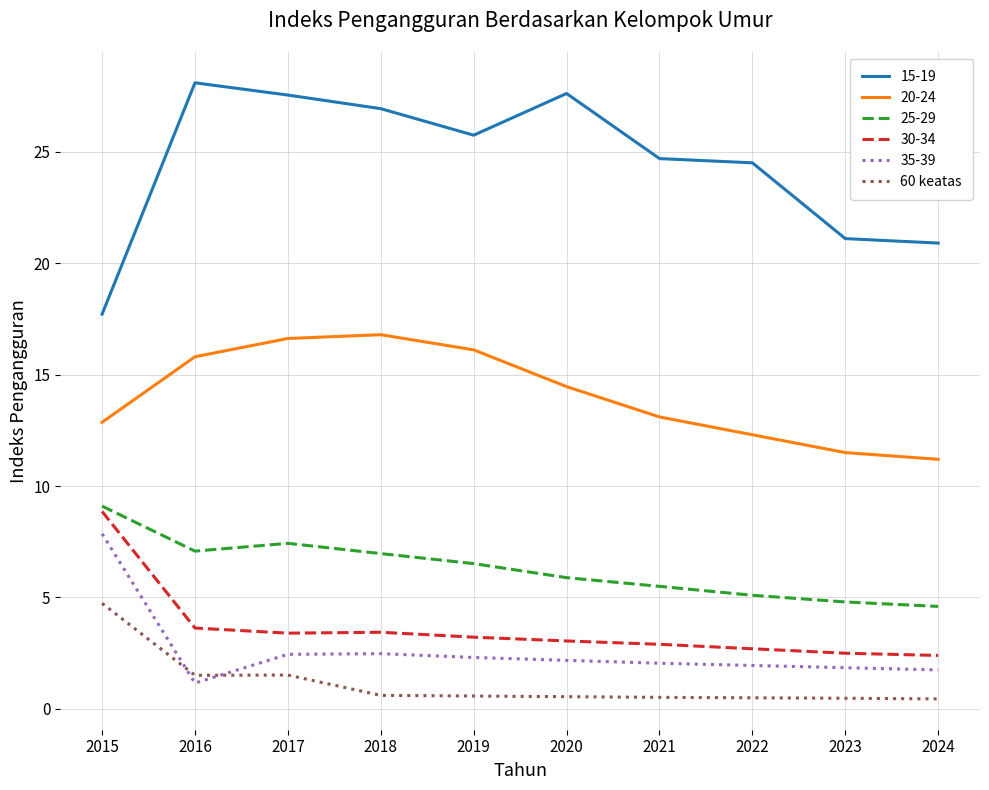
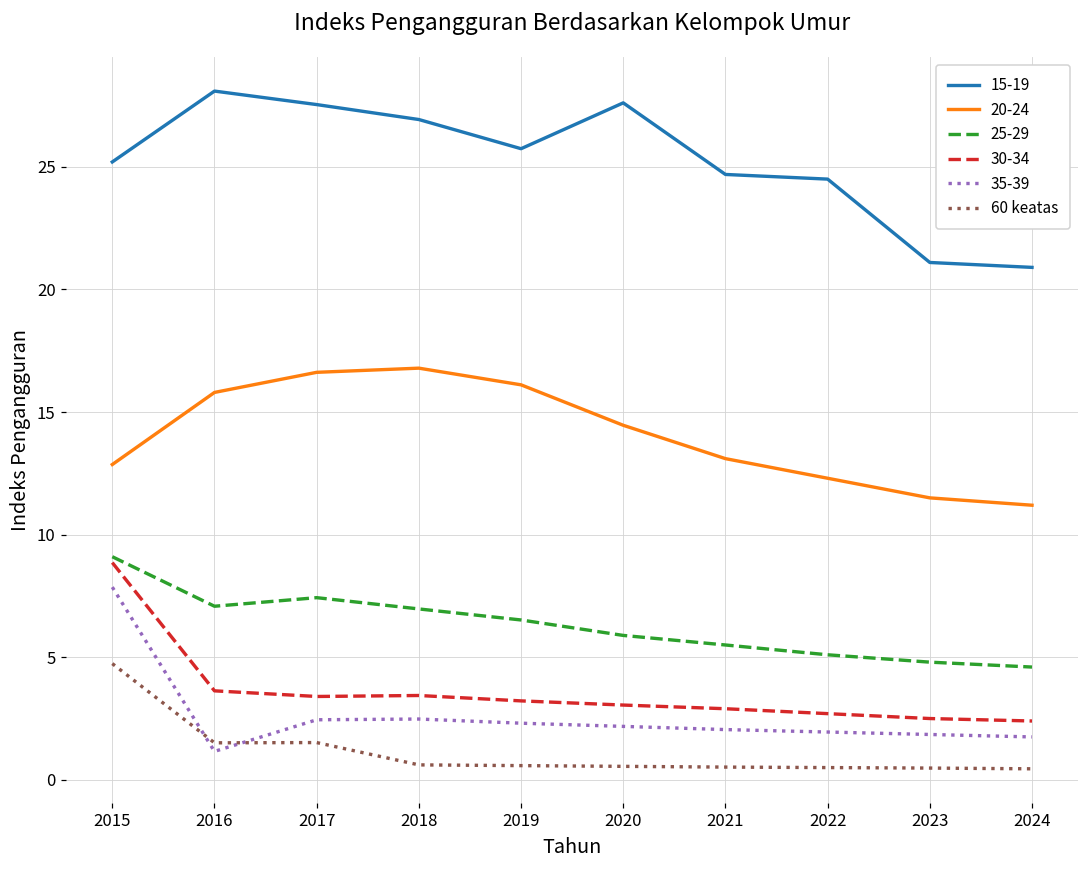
  {
    "15-19": {
-     "2015": 17.7,
+     "2015": 25.2,
      "2016": 28.1,
      "2017": 27.5,
      "2018": 26.9,
      "2019": 25.7,
      "2020": 27.6,
      "2021": 24.7,
      "2022": 24.5,
      "2023": 21.1,
      "2024": 20.9
    },
    "20-24": {
      "2015": 12.9,
      "2016": 15.8,
      "2017": 16.6,
      "2018": 16.8,
      "2019": 16.1,
      "2020": 14.5,
      "2021": 13.1,
      "2022": 12.3,
      "2023": 11.5,
      "2024": 11.2
    },
    "25-29": {
      "2015": 9.1,
      "2016": 7.1,
      "2017": 7.4,
      "2018": 7.0,
      "2019": 6.5,
      "2020": 5.9,
      "2021": 5.5,
      "2022": 5.1,
      "2023": 4.8,
      "2024": 4.6
    },
    "30-34": {
      "2015": 8.9,
      "2016": 3.6,
      "2017": 3.4,
      "2018": 3.4,
      "2019": 3.2,
      "2020": 3.1,
      "2021": 2.9,
      "2022": 2.7,
      "2023": 2.5,
      "2024": 2.4
    },
    "35-39": {
      "2015": 7.9,
      "2016": 1.2,
      "2017": 2.5,
      "2018": 2.5,
      "2019": 2.3,
      "2020": 2.2,
      "2021": 2.1,
      "2022": 2.0,
      "2023": 1.9,
      "2024": 1.8
    },
    "60 keatas": {
      "2015": 4.7,
      "2016": 1.5,
      "2017": 1.5,
      "2018": 0.6,
      "2019": 0.6,
      "2020": 0.6,
      "2021": 0.5,
      "2022": 0.5,
      "2023": 0.5,
      "2024": 0.5
    }
  }
